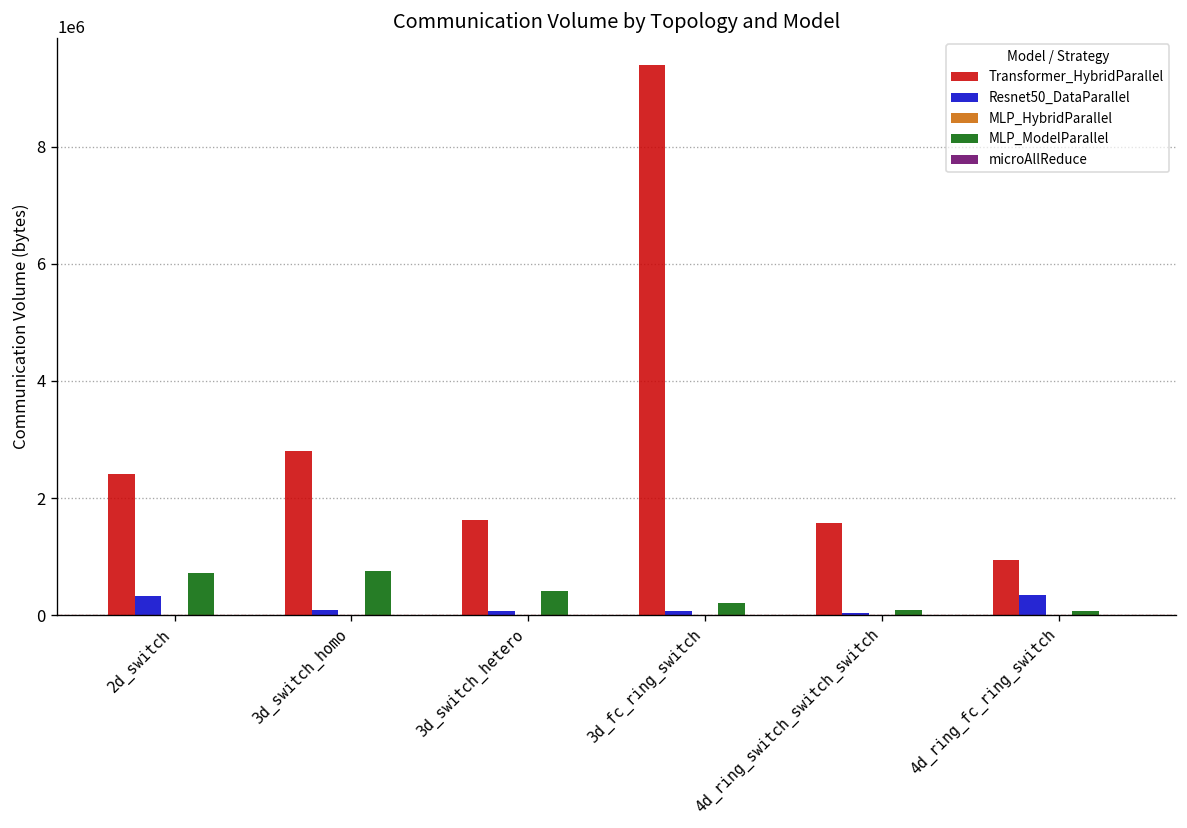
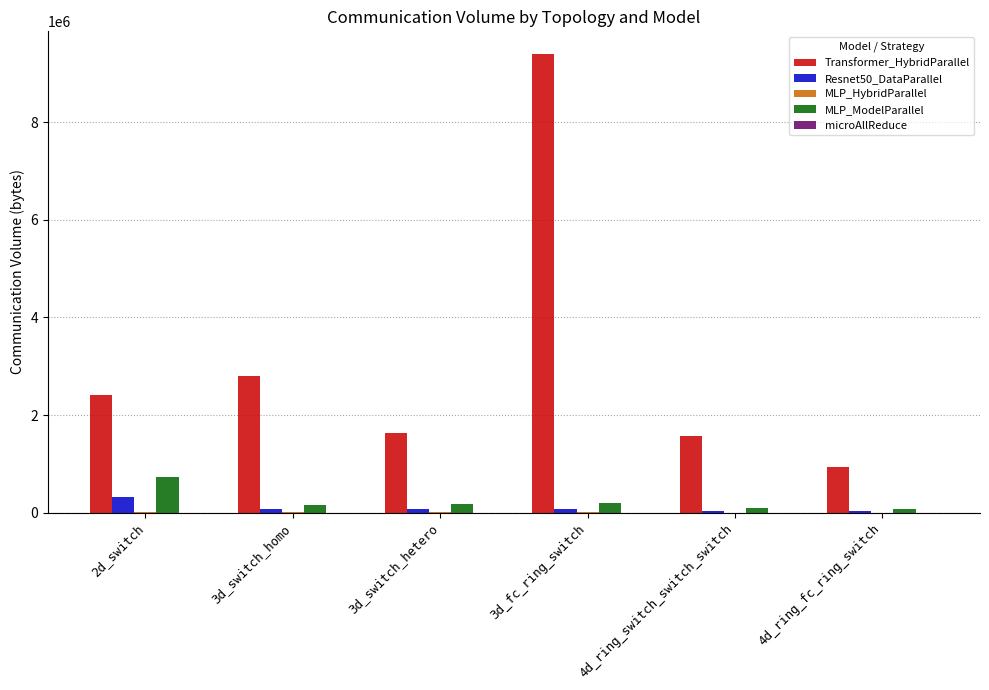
  {
    "Transformer_HybridParallel": {
      "2d_switch": 2400000,
      "3d_switch_homo": 2800000,
      "3d_switch_hetero": 1600000,
      "3d_fc_ring_switch": 9400000,
      "4d_ring_switch_switch_switch": 1600000,
      "4d_ring_fc_ring_switch": 900000
    },
    "Resnet50_DataParallel": {
      "2d_switch": 300000,
      "3d_switch_homo": 100000,
      "3d_switch_hetero": 100000,
      "3d_fc_ring_switch": 100000,
-     "4d_ring_fc_ring_switch": 300000
+     "4d_ring_fc_ring_switch": 0
    },
    "MLP_ModelParallel": {
      "2d_switch": 700000,
-     "3d_switch_homo": 800000,
-     "3d_switch_hetero": 400000,
+     "3d_switch_homo": 100000,
+     "3d_switch_hetero": 200000,
      "3d_fc_ring_switch": 200000,
      "4d_ring_switch_switch_switch": 100000,
      "4d_ring_fc_ring_switch": 100000
    }
  }
